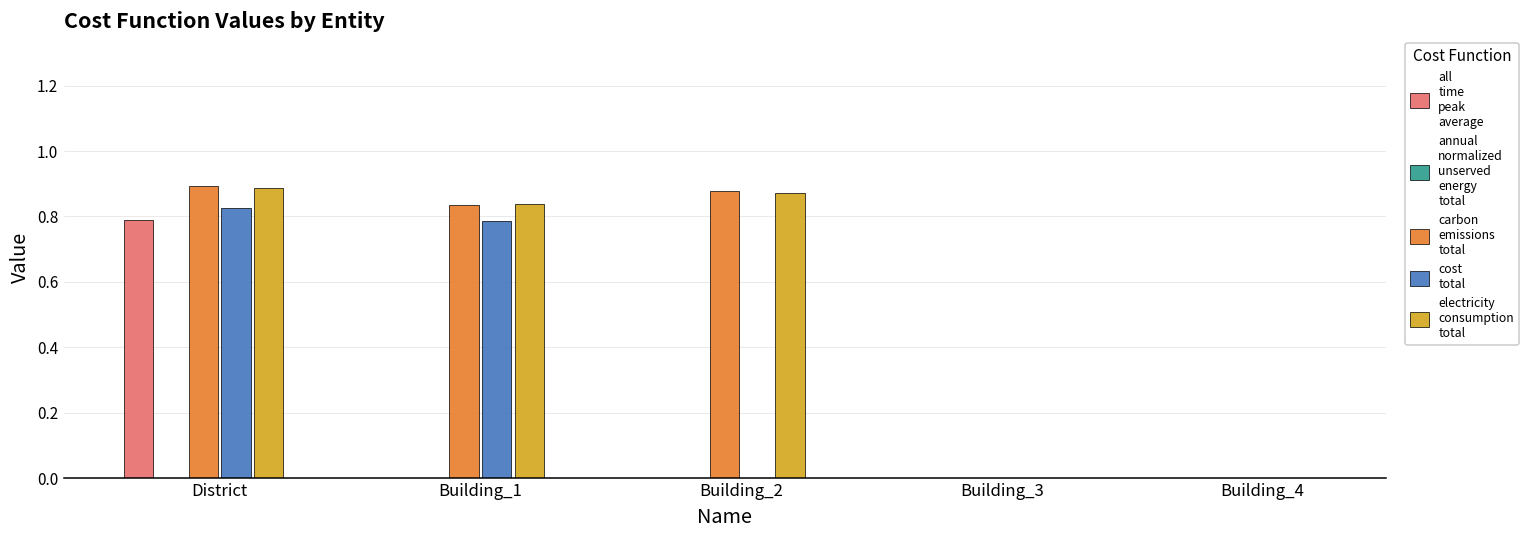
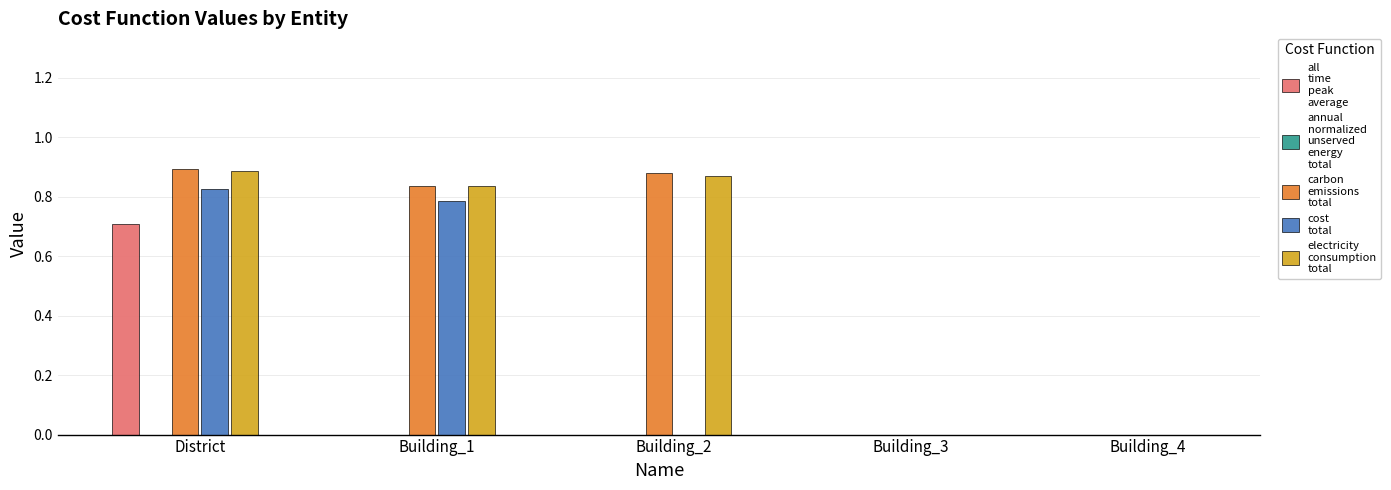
  {
    "all time peak average": {
-     "District": 0.79,
+     "District": 0.71,
      "Building_1": 0.00,
      "Building_2": 0.00,
      "Building_3": 0.00,
      "Building_4": 0.00
    },
    "annual normalized unserved energy total": {
      "District": 0.00,
      "Building_1": 0.00,
      "Building_2": 0.00,
      "Building_3": 0.00,
      "Building_4": 0.00
    },
    "cost total": {
      "District": 0.83,
      "Building_1": 0.79,
      "Building_2": 0.00,
      "Building_3": 0.00,
      "Building_4": 0.00
    }
  }
